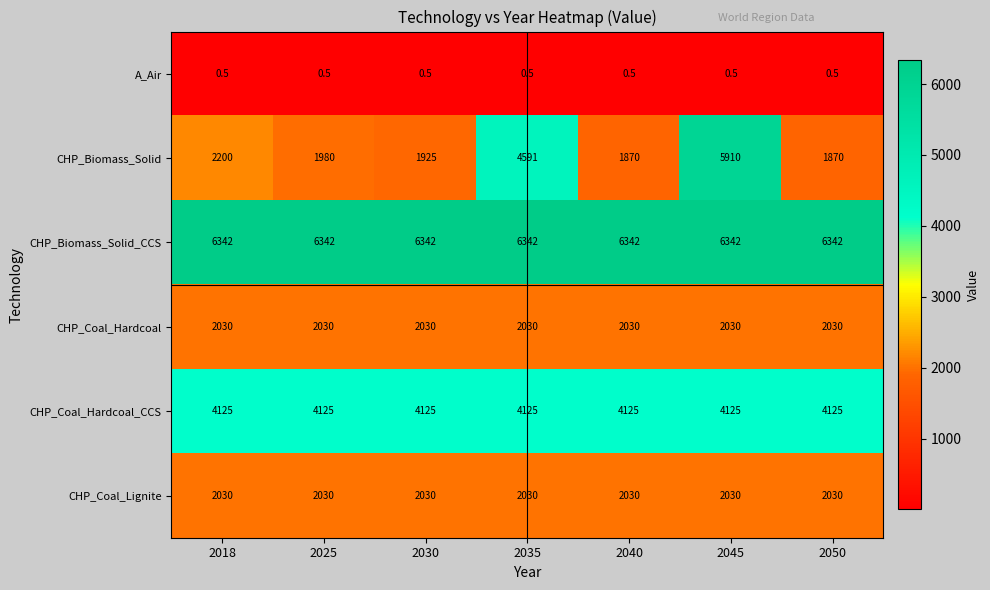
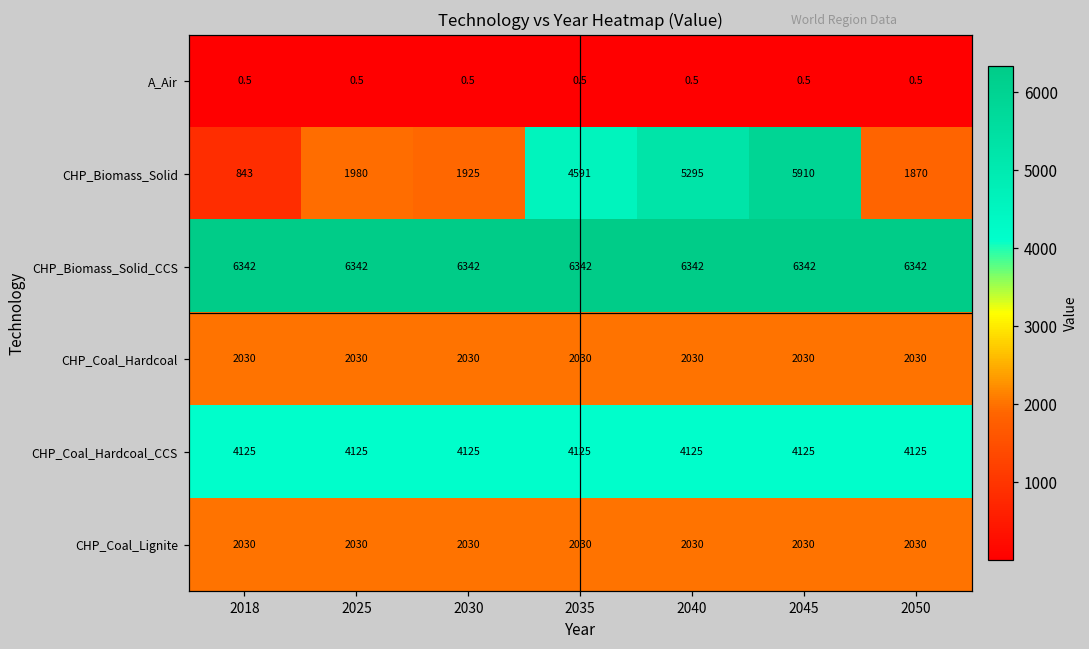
  {
    "A_Air": {
      "2018": 0.5,
      "2025": 0.5,
      "2030": 0.5,
      "2035": 0.5,
      "2040": 0.5,
      "2045": 0.5,
      "2050": 0.5
    },
    "CHP_Biomass_Solid": {
-     "2018": 2200,
+     "2018": 843,
      "2025": 1980,
      "2030": 1925,
      "2035": 4591,
-     "2040": 1870,
+     "2040": 5295,
      "2045": 5910,
      "2050": 1870
    },
    "CHP_Biomass_Solid_CCS": {
      "2018": 6342,
      "2025": 6342,
      "2030": 6342,
      "2035": 6342,
      "2040": 6342,
      "2045": 6342,
      "2050": 6342
    },
    "CHP_Coal_Hardcoal": {
      "2018": 2030,
      "2025": 2030,
      "2030": 2030,
      "2035": 2030,
      "2040": 2030,
      "2045": 2030,
      "2050": 2030
    },
    "CHP_Coal_Hardcoal_CCS": {
      "2018": 4125,
      "2025": 4125,
      "2030": 4125,
      "2035": 4125,
      "2040": 4125,
      "2045": 4125,
      "2050": 4125
    },
    "CHP_Coal_Lignite": {
      "2018": 2030,
      "2025": 2030,
      "2030": 2030,
      "2035": 2030,
      "2040": 2030,
      "2045": 2030,
      "2050": 2030
    }
  }
